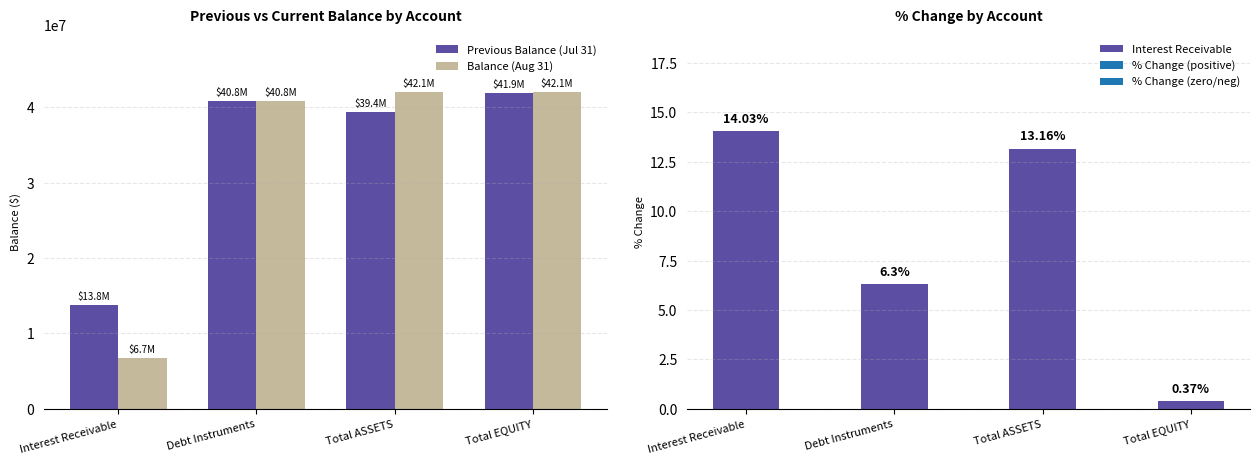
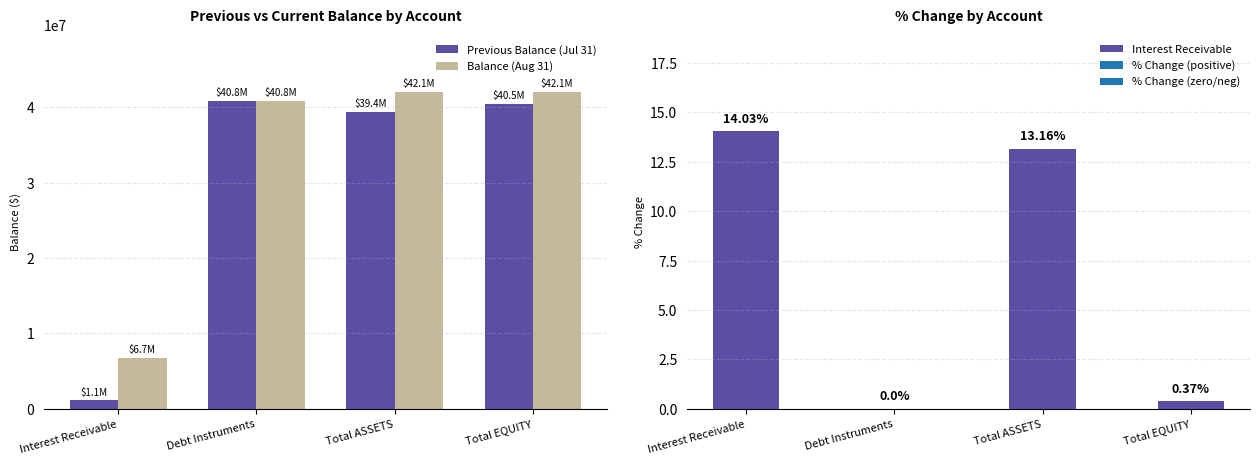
  {
    "Previous vs Current Balance by Account": {
      "Previous Balance (Jul 31)": {
-       "Interest Receivable": "$13.8M",
+       "Interest Receivable": "$1.1M",
        "Debt Instruments": "$40.8M",
        "Total ASSETS": "$39.4M",
-       "Total EQUITY": "$41.9M"
+       "Total EQUITY": "$40.5M"
      },
      "Balance (Aug 31)": {
        "Interest Receivable": "$6.7M",
        "Debt Instruments": "$40.8M",
        "Total ASSETS": "$42.1M",
        "Total EQUITY": "$42.1M"
      }
    },
    "% Change by Account": {
      "Interest Receivable": "14.03%",
-     "Debt Instruments": "6.3%",
+     "Debt Instruments": "0.0%",
      "Total ASSETS": "13.16%",
      "Total EQUITY": "0.37%"
    }
  }
